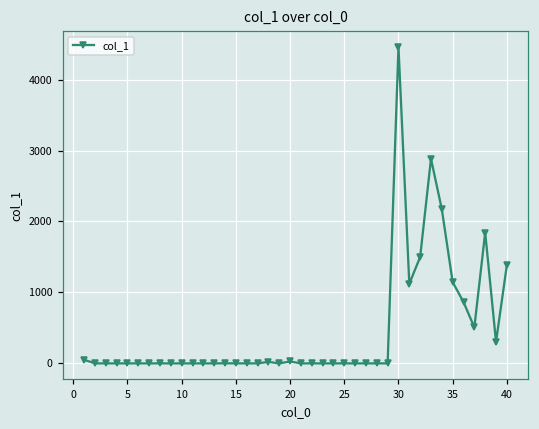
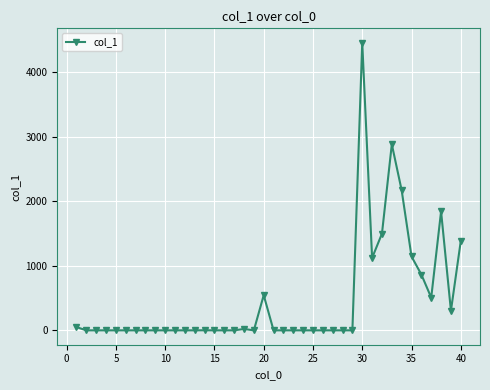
  {
    "5": 0,
    "10": 0,
    "15": 0,
-   "20": 0,
+   "20": 500,
    "25": 0,
    "30": 4500,
    "35": 1100,
    "40": 1400
  }
